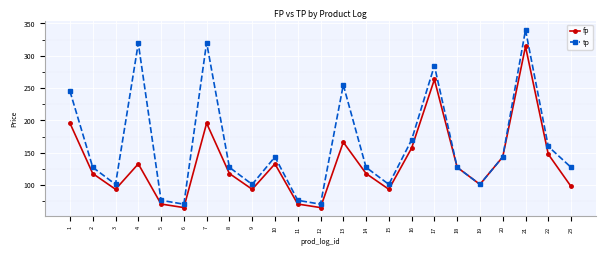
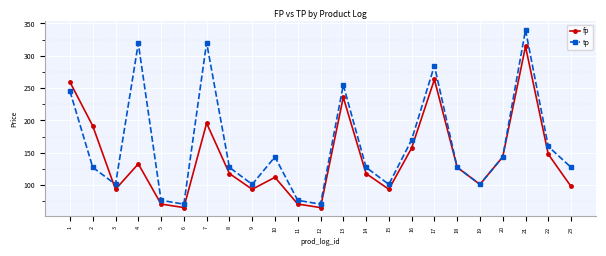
  {
    "fp": {
-     "1": 200,
-     "2": 120,
+     "1": 260,
+     "2": 190,
      "3": 90,
      "4": 130,
      "5": 70,
      "6": 70,
      "7": 200,
      "8": 120,
      "9": 90,
-     "10": 130,
+     "10": 110,
      "11": 70,
      "12": 70,
-     "13": 170,
+     "13": 240,
      "14": 120,
      "15": 90,
      "16": 160,
      "17": 260,
      "21": 310,
      "22": 150,
      "23": 100
    },
    "tp": {
      "1": 250,
      "2": 130,
      "3": 100,
      "4": 320,
      "5": 80,
      "6": 70,
      "7": 320,
      "8": 130,
      "9": 100,
      "10": 140,
      "11": 80,
      "12": 70,
      "13": 260,
      "14": 130,
      "15": 100,
      "16": 170,
      "17": 280,
      "21": 340,
      "22": 160,
      "23": 130
    }
  }
